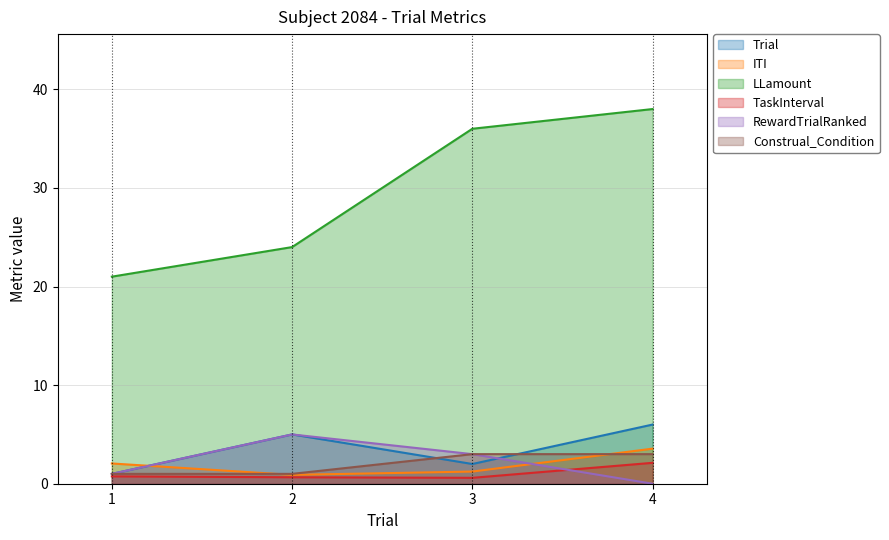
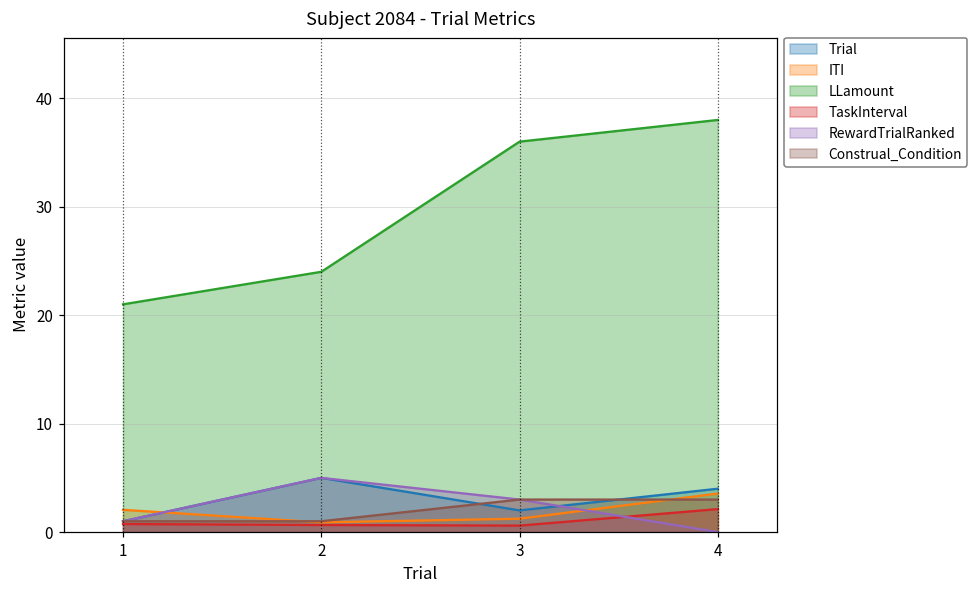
  {
    "Trial": {
      "3": 2,
-     "4": 6
+     "4": 4
    },
    "LLamount": {
      "1": 21,
      "2": 24,
      "3": 36,
      "4": 38
    },
    "RewardTrialRanked": {
      "4": 0
    }
  }
